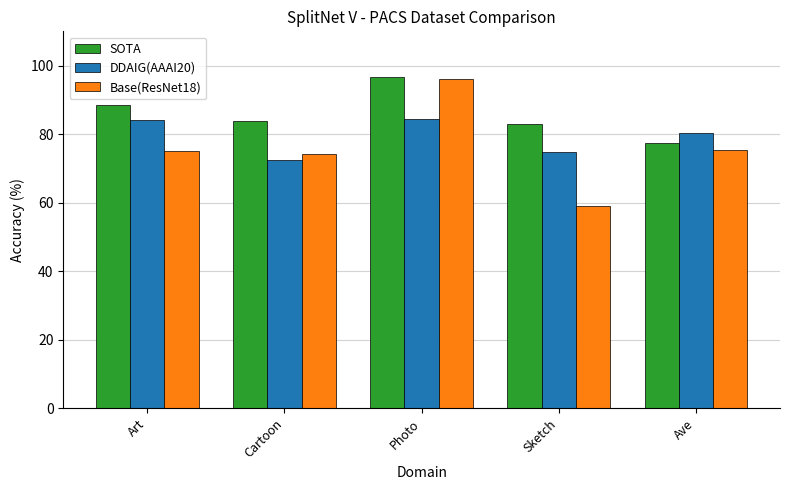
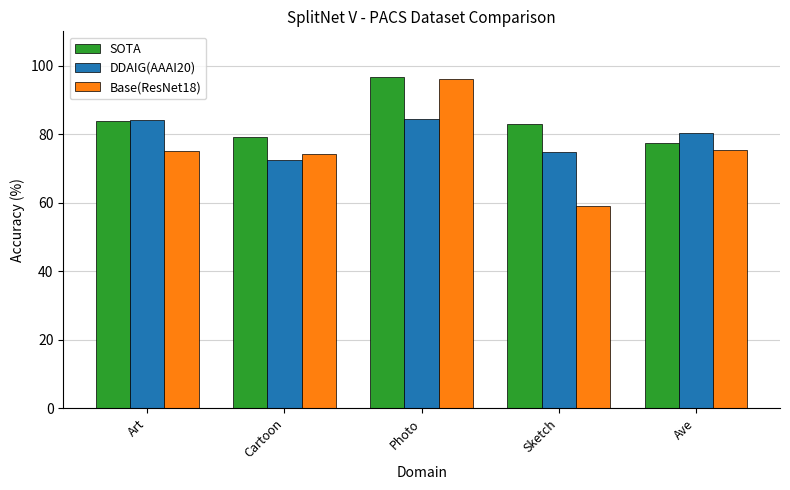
  {
    "SOTA": {
-     "Art": 88,
-     "Cartoon": 84,
+     "Art": 84,
+     "Cartoon": 79,
      "Photo": 97,
      "Sketch": 83,
      "Ave": 77
    },
    "DDAIG(AAAI20)": {
      "Art": 84,
      "Cartoon": 72,
      "Photo": 85,
      "Sketch": 75,
      "Ave": 80
    },
    "Base(ResNet18)": {
      "Art": 75,
      "Cartoon": 74,
      "Photo": 96,
      "Sketch": 59,
      "Ave": 75
    }
  }
